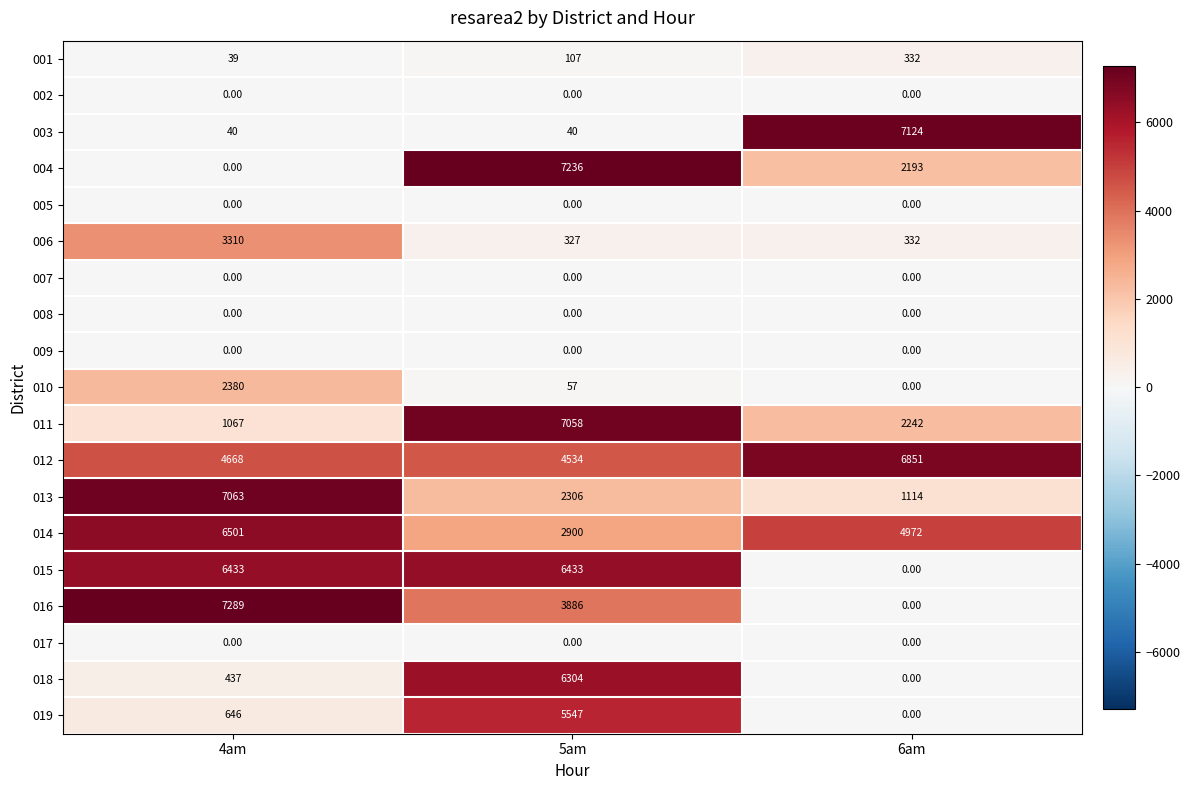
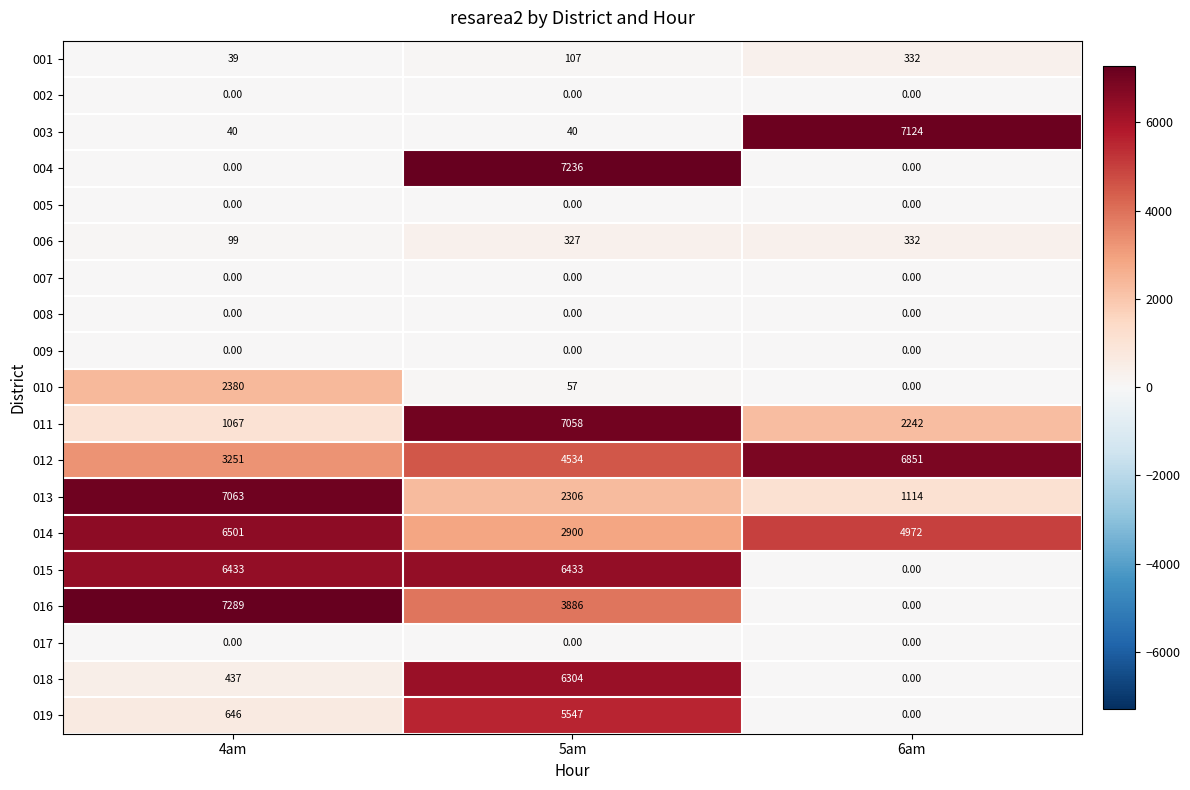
  {
    "001": {
      "4am": 39,
      "5am": 107,
      "6am": 332
    },
    "002": {
      "4am": 0.00,
      "5am": 0.00,
      "6am": 0.00
    },
    "003": {
      "4am": 40,
      "5am": 40,
      "6am": 7124
    },
    "004": {
      "4am": 0.00,
      "5am": 7236,
-     "6am": 2193
+     "6am": 0.00
    },
    "005": {
      "4am": 0.00,
      "5am": 0.00,
      "6am": 0.00
    },
    "006": {
-     "4am": 3310,
+     "4am": 99,
      "5am": 327,
      "6am": 332
    },
    "007": {
      "4am": 0.00,
      "5am": 0.00,
      "6am": 0.00
    },
    "008": {
      "4am": 0.00,
      "5am": 0.00,
      "6am": 0.00
    },
    "009": {
      "4am": 0.00,
      "5am": 0.00,
      "6am": 0.00
    },
    "010": {
      "4am": 2380,
      "5am": 57,
      "6am": 0.00
    },
    "011": {
      "4am": 1067,
      "5am": 7058,
      "6am": 2242
    },
    "012": {
-     "4am": 4668,
+     "4am": 3251,
      "5am": 4534,
      "6am": 6851
    },
    "013": {
      "4am": 7063,
      "5am": 2306,
      "6am": 1114
    },
    "014": {
      "4am": 6501,
      "5am": 2900,
      "6am": 4972
    },
    "015": {
      "4am": 6433,
      "5am": 6433,
      "6am": 0.00
    },
    "016": {
      "4am": 7289,
      "5am": 3886,
      "6am": 0.00
    },
    "017": {
      "4am": 0.00,
      "5am": 0.00,
      "6am": 0.00
    },
    "018": {
      "4am": 437,
      "5am": 6304,
      "6am": 0.00
    },
    "019": {
      "4am": 646,
      "5am": 5547,
      "6am": 0.00
    }
  }
